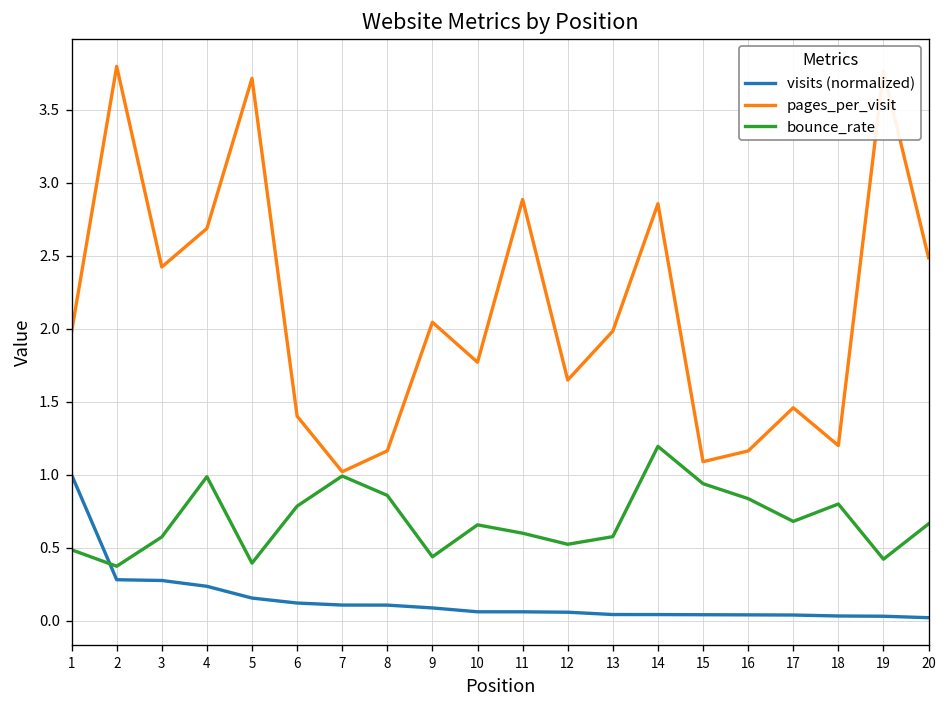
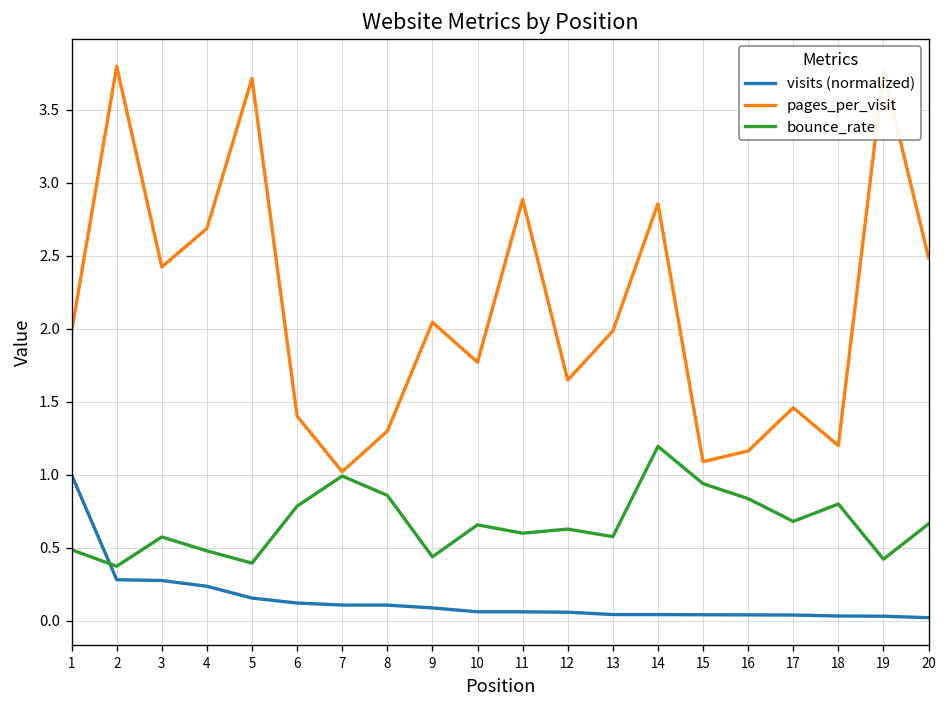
  {
    "visits (normalized)": {
      "1": 1.00,
      "2": 0.28,
      "3": 0.28,
      "4": 0.24,
      "5": 0.16,
      "6": 0.12,
      "7": 0.11,
      "8": 0.11,
      "9": 0.09,
      "10": 0.06,
      "11": 0.06,
      "12": 0.06,
      "13": 0.04,
      "14": 0.04,
      "15": 0.04,
      "16": 0.04,
      "17": 0.04,
      "18": 0.03,
      "19": 0.03,
      "20": 0.02
    },
    "pages_per_visit": {
      "1": 1.98,
      "2": 3.80,
      "3": 2.42,
      "4": 2.69,
      "5": 3.71,
      "6": 1.40,
      "7": 1.02,
-     "8": 1.16,
+     "8": 1.30,
      "9": 2.04,
      "10": 1.77,
      "11": 2.88,
      "12": 1.65,
      "13": 1.98,
      "14": 2.86,
      "15": 1.09,
      "16": 1.16,
      "17": 1.46,
      "18": 1.20,
      "20": 2.49
    },
    "bounce_rate": {
      "1": 0.49,
      "2": 0.37,
      "3": 0.57,
-     "4": 0.99,
+     "4": 0.48,
      "5": 0.40,
      "6": 0.79,
      "7": 0.99,
      "8": 0.86,
      "9": 0.44,
      "10": 0.66,
      "11": 0.60,
-     "12": 0.52,
+     "12": 0.63,
      "13": 0.58,
      "14": 1.19,
      "15": 0.94,
      "16": 0.84,
      "17": 0.68,
      "18": 0.80,
      "19": 0.42,
      "20": 0.66
    }
  }
